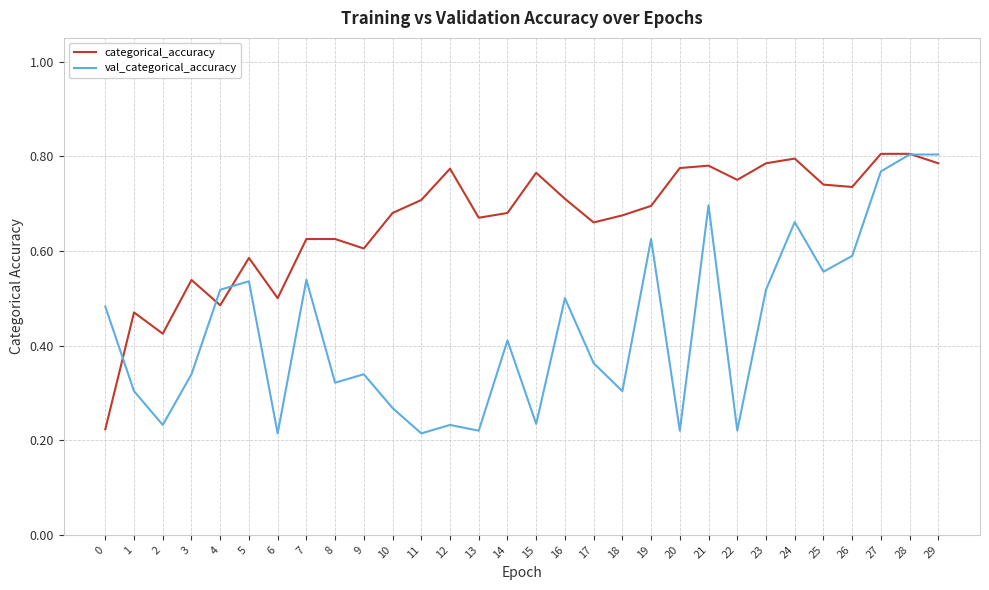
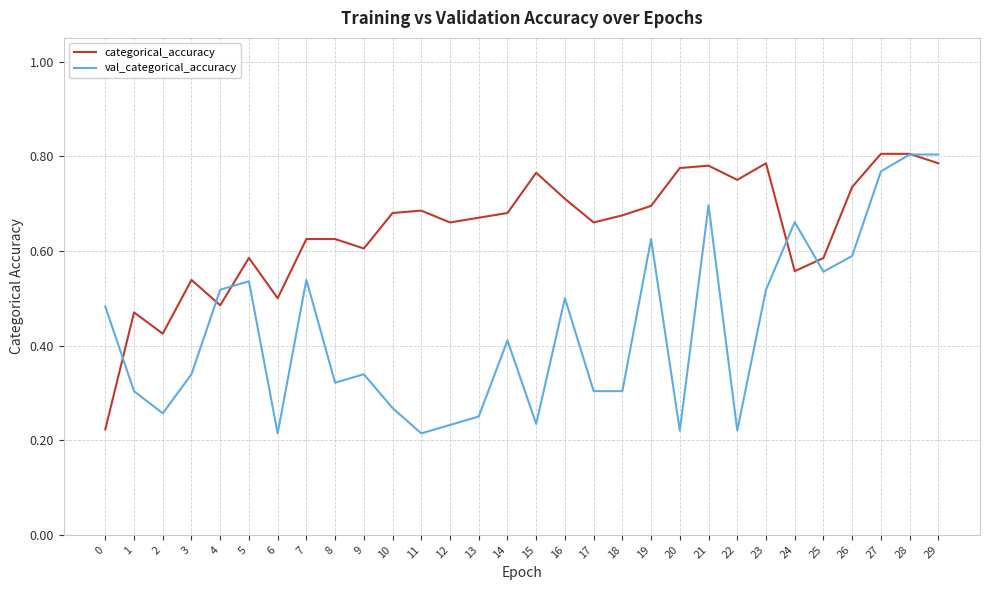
  {
    "categorical_accuracy": {
      "0": 0.22,
      "1": 0.47,
      "2": 0.43,
      "3": 0.54,
      "4": 0.49,
      "5": 0.58,
      "6": 0.50,
      "7": 0.63,
      "8": 0.63,
      "9": 0.61,
      "10": 0.68,
-     "11": 0.71,
-     "12": 0.77,
+     "11": 0.69,
+     "12": 0.66,
      "13": 0.67,
      "14": 0.68,
      "15": 0.76,
      "16": 0.71,
      "17": 0.66,
      "18": 0.68,
      "19": 0.69,
      "20": 0.77,
      "21": 0.78,
      "22": 0.75,
      "23": 0.79,
-     "24": 0.80,
-     "25": 0.74,
+     "24": 0.56,
+     "25": 0.58,
      "26": 0.74,
      "27": 0.81,
      "29": 0.79
    },
    "val_categorical_accuracy": {
      "0": 0.48,
      "1": 0.30,
-     "2": 0.23,
+     "2": 0.26,
      "3": 0.34,
      "4": 0.52,
      "5": 0.54,
      "6": 0.21,
      "7": 0.54,
      "8": 0.32,
      "9": 0.34,
      "10": 0.27,
      "11": 0.21,
      "12": 0.23,
-     "13": 0.22,
+     "13": 0.25,
      "14": 0.41,
      "15": 0.23,
      "16": 0.50,
-     "17": 0.36,
+     "17": 0.30,
      "18": 0.30,
      "19": 0.63,
      "20": 0.22,
      "21": 0.70,
      "22": 0.22,
      "23": 0.52,
      "24": 0.66,
      "25": 0.56,
      "26": 0.59,
      "27": 0.77,
      "29": 0.80
    }
  }
